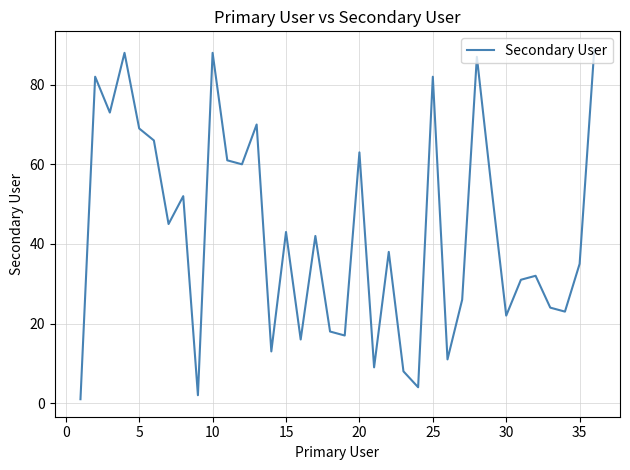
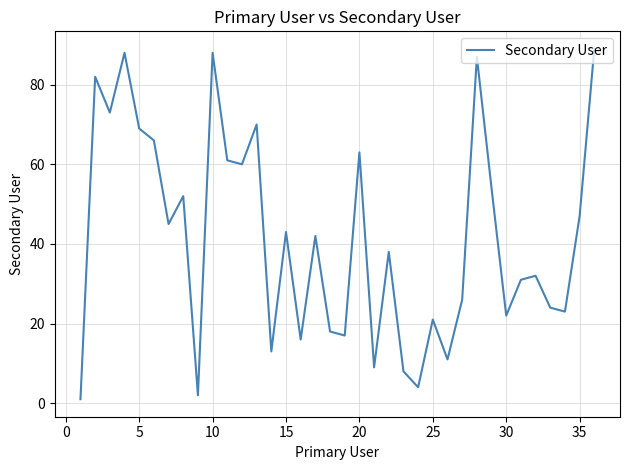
  {
    "5": 69,
    "10": 88,
    "15": 43,
    "20": 63,
-   "25": 82,
+   "25": 21,
    "30": 22,
-   "35": 35
+   "35": 47
  }
